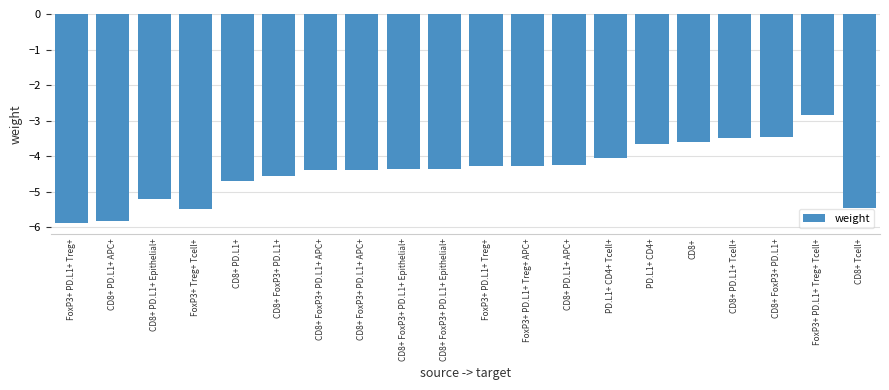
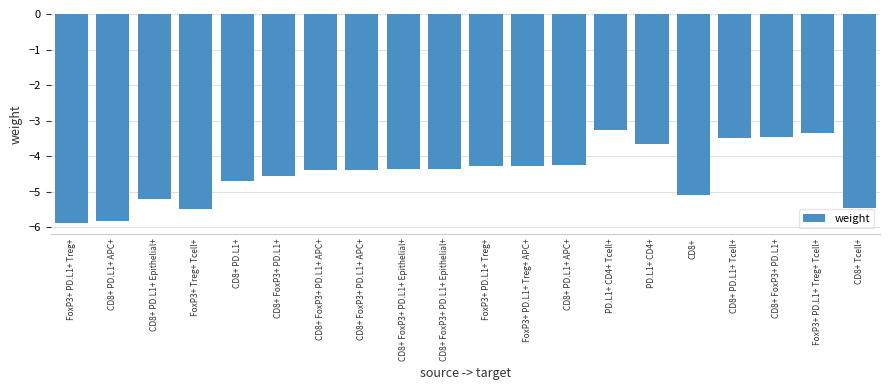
  {
    "CD8+ PD.L1+ Epithelial+": -5.2,
    "FoxP3+ Treg+ Tcell+": -5.5,
    "CD8+ PD.L1+": -4.7,
    "FoxP3+ PD.L1+ Treg+ APC+": -4.3,
-   "PD.L1+ CD4+ Tcell+": -4.0,
+   "PD.L1+ CD4+ Tcell+": -3.3,
    "PD.L1+ CD4+": -3.7,
-   "CD8+": -3.6,
+   "CD8+": -5.1,
    "CD8+ PD.L1+ Tcell+": -3.5,
-   "FoxP3+ PD.L1+ Treg+ Tcell+": -2.8,
+   "FoxP3+ PD.L1+ Treg+ Tcell+": -3.3,
    "CD8+ Tcell+": -5.5
  }
